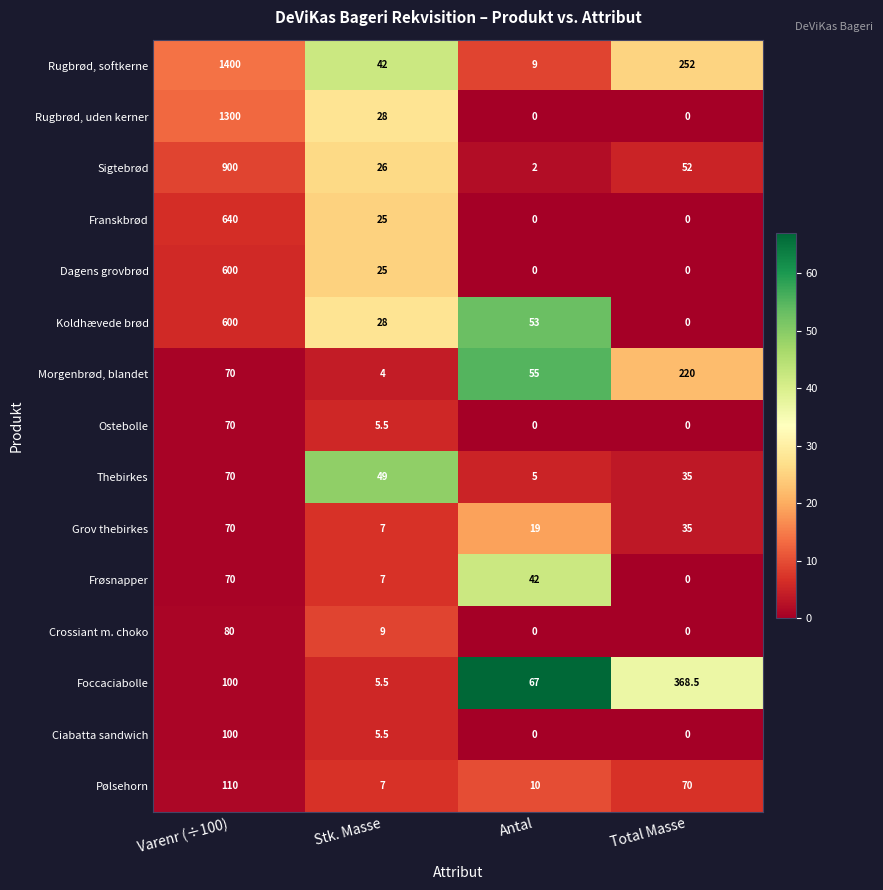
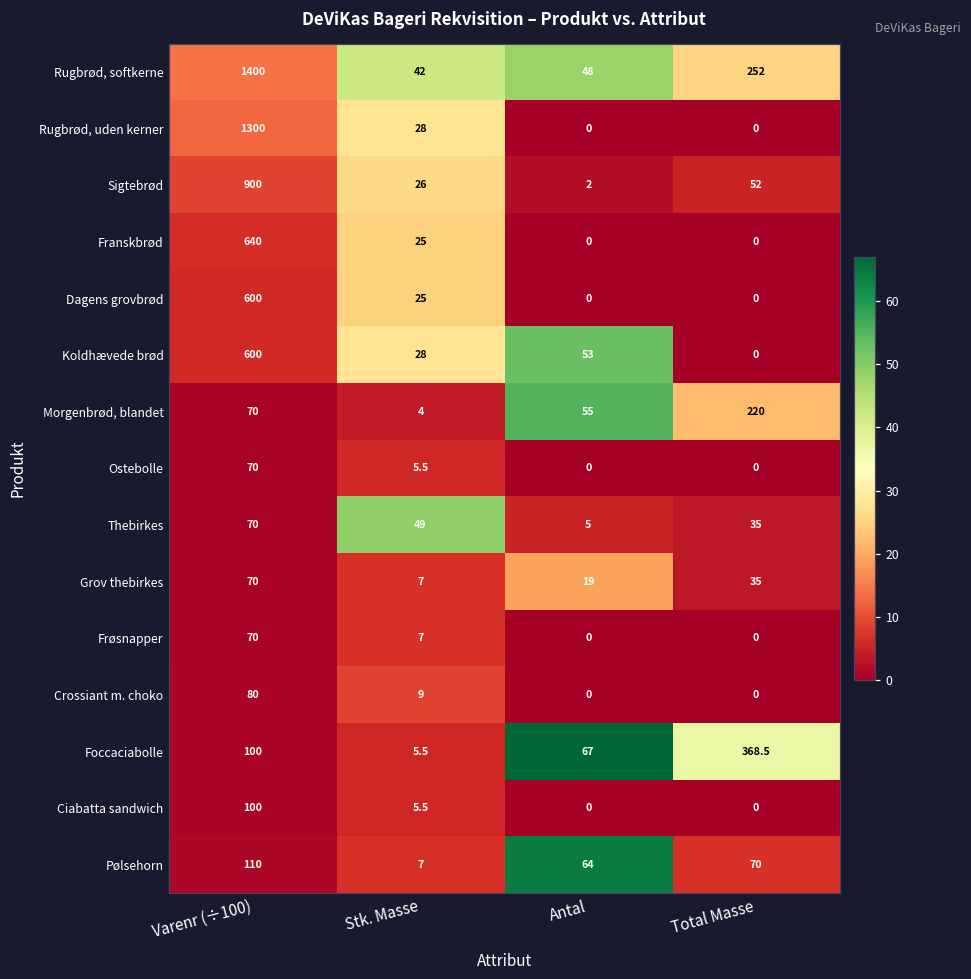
  {
    "Rugbrød, softkerne": {
      "Varenr (÷100)": 1400,
      "Stk. Masse": 42,
-     "Antal": 9,
+     "Antal": 48,
      "Total Masse": 252
    },
    "Rugbrød, uden kerner": {
      "Varenr (÷100)": 1300,
      "Stk. Masse": 28,
      "Antal": 0,
      "Total Masse": 0
    },
    "Sigtebrød": {
      "Varenr (÷100)": 900,
      "Stk. Masse": 26,
      "Antal": 2,
      "Total Masse": 52
    },
    "Franskbrød": {
      "Varenr (÷100)": 640,
      "Stk. Masse": 25,
      "Antal": 0,
      "Total Masse": 0
    },
    "Dagens grovbrød": {
      "Varenr (÷100)": 600,
      "Stk. Masse": 25,
      "Antal": 0,
      "Total Masse": 0
    },
    "Koldhævede brød": {
      "Varenr (÷100)": 600,
      "Stk. Masse": 28,
      "Antal": 53,
      "Total Masse": 0
    },
    "Morgenbrød, blandet": {
      "Varenr (÷100)": 70,
      "Stk. Masse": 4,
      "Antal": 55,
      "Total Masse": 220
    },
    "Ostebolle": {
      "Varenr (÷100)": 70,
      "Stk. Masse": 5.5,
      "Antal": 0,
      "Total Masse": 0
    },
    "Thebirkes": {
      "Varenr (÷100)": 70,
      "Stk. Masse": 49,
      "Antal": 5,
      "Total Masse": 35
    },
    "Grov thebirkes": {
      "Varenr (÷100)": 70,
      "Stk. Masse": 7,
      "Antal": 19,
      "Total Masse": 35
    },
    "Frøsnapper": {
      "Varenr (÷100)": 70,
      "Stk. Masse": 7,
-     "Antal": 42,
+     "Antal": 0,
      "Total Masse": 0
    },
    "Crossiant m. choko": {
      "Varenr (÷100)": 80,
      "Stk. Masse": 9,
      "Antal": 0,
      "Total Masse": 0
    },
    "Foccaciabolle": {
      "Varenr (÷100)": 100,
      "Stk. Masse": 5.5,
      "Antal": 67,
      "Total Masse": 368.5
    },
    "Ciabatta sandwich": {
      "Varenr (÷100)": 100,
      "Stk. Masse": 5.5,
      "Antal": 0,
      "Total Masse": 0
    },
    "Pølsehorn": {
      "Varenr (÷100)": 110,
      "Stk. Masse": 7,
-     "Antal": 10,
+     "Antal": 64,
      "Total Masse": 70
    }
  }
